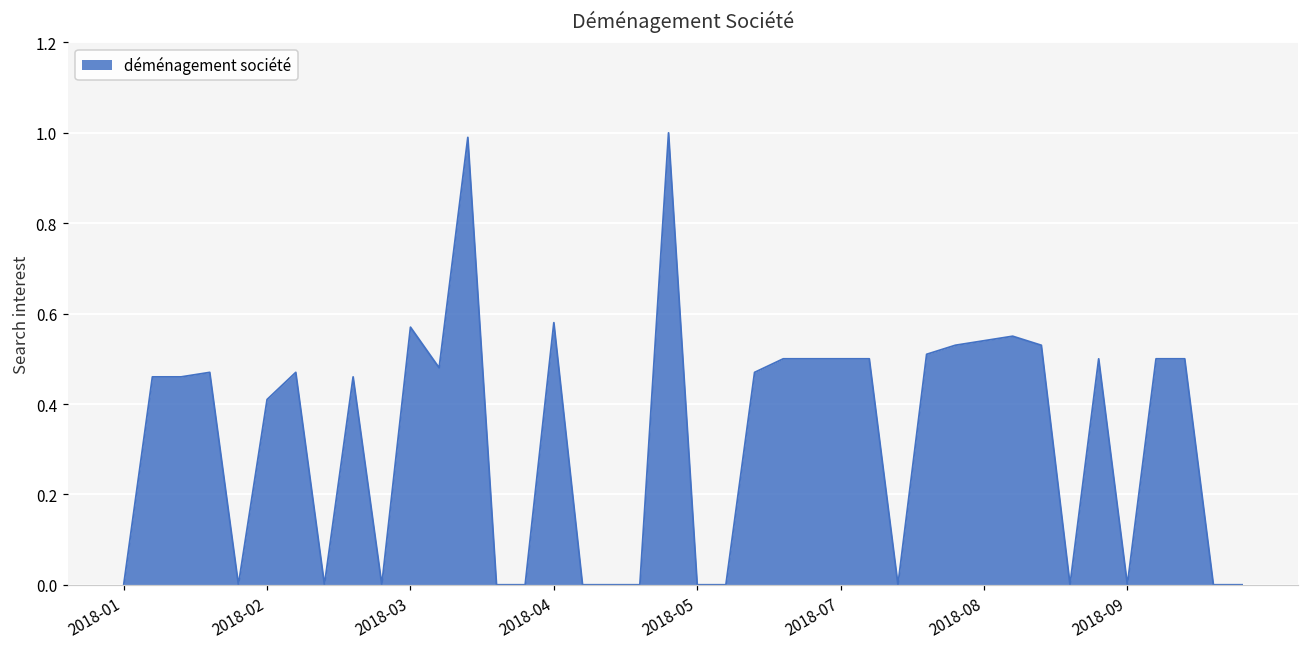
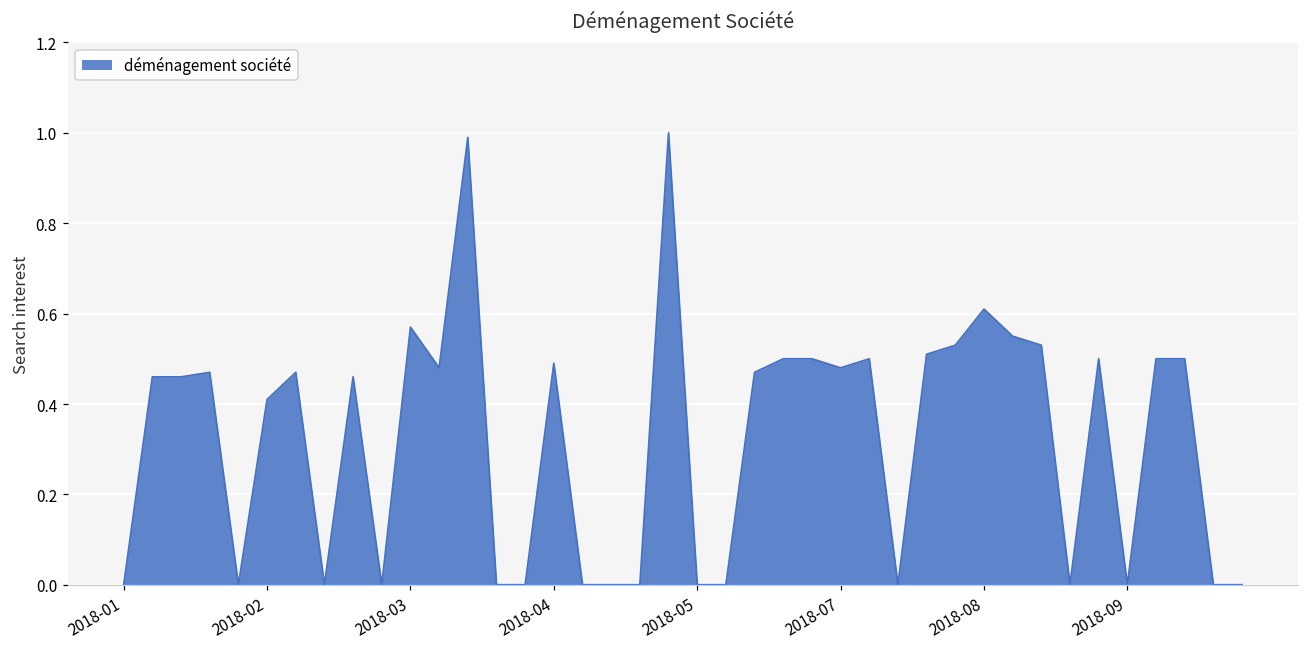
  {
    "2018-01": 0.00,
    "2018-02": 0.41,
    "2018-03": 0.57,
-   "2018-04": 0.58,
+   "2018-04": 0.49,
    "2018-05": 0.00,
-   "2018-07": 0.50,
-   "2018-08": 0.54,
+   "2018-07": 0.48,
+   "2018-08": 0.61,
    "2018-09": 0.00
  }
